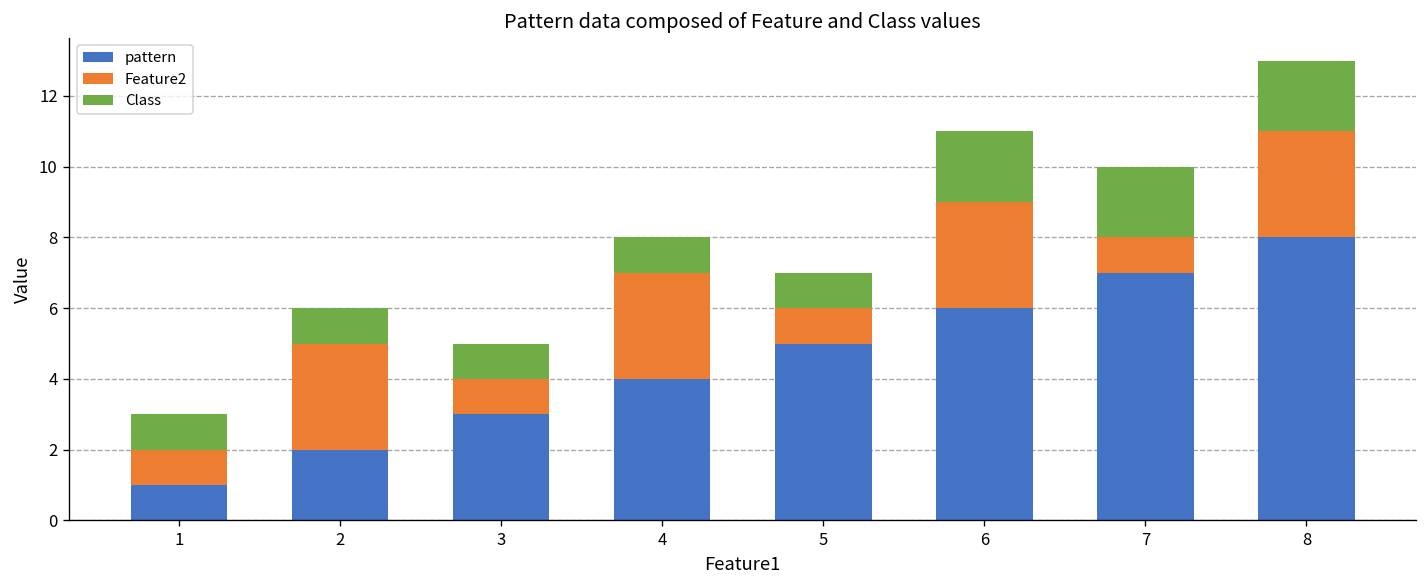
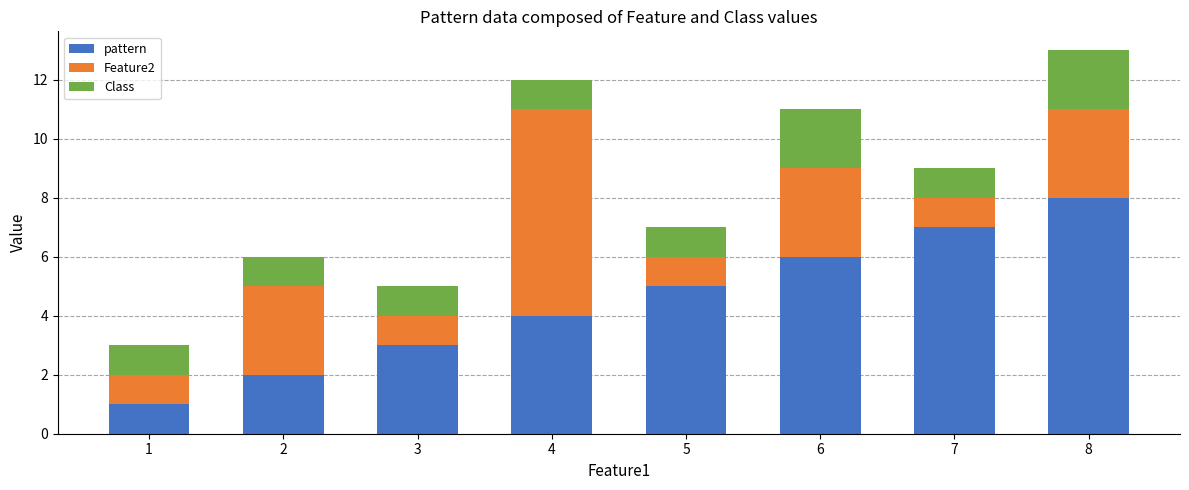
  {
    "pattern": {
      "1": 1,
      "2": 2,
      "3": 3,
      "4": 4,
      "5": 5,
      "6": 6,
      "7": 7,
      "8": 8
    },
    "Feature2": {
      "1": 1,
      "2": 3,
      "3": 1,
-     "4": 3,
+     "4": 7,
      "5": 1,
      "6": 3,
      "7": 1,
      "8": 3
    },
    "Class": {
      "1": 1,
      "2": 1,
      "3": 1,
      "4": 1,
      "5": 1,
      "6": 2,
-     "7": 2,
+     "7": 1,
      "8": 2
    }
  }
